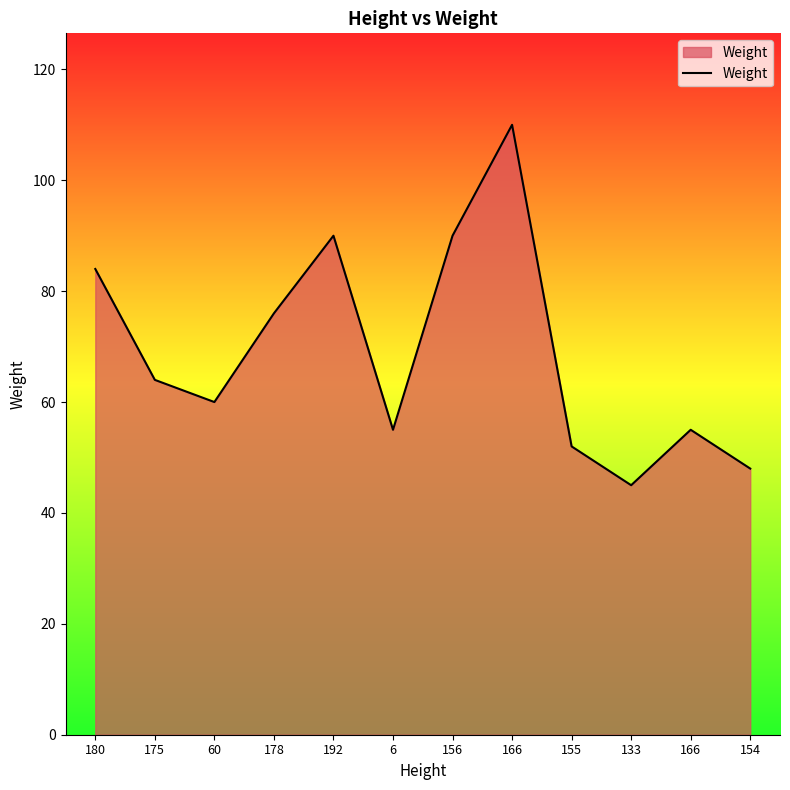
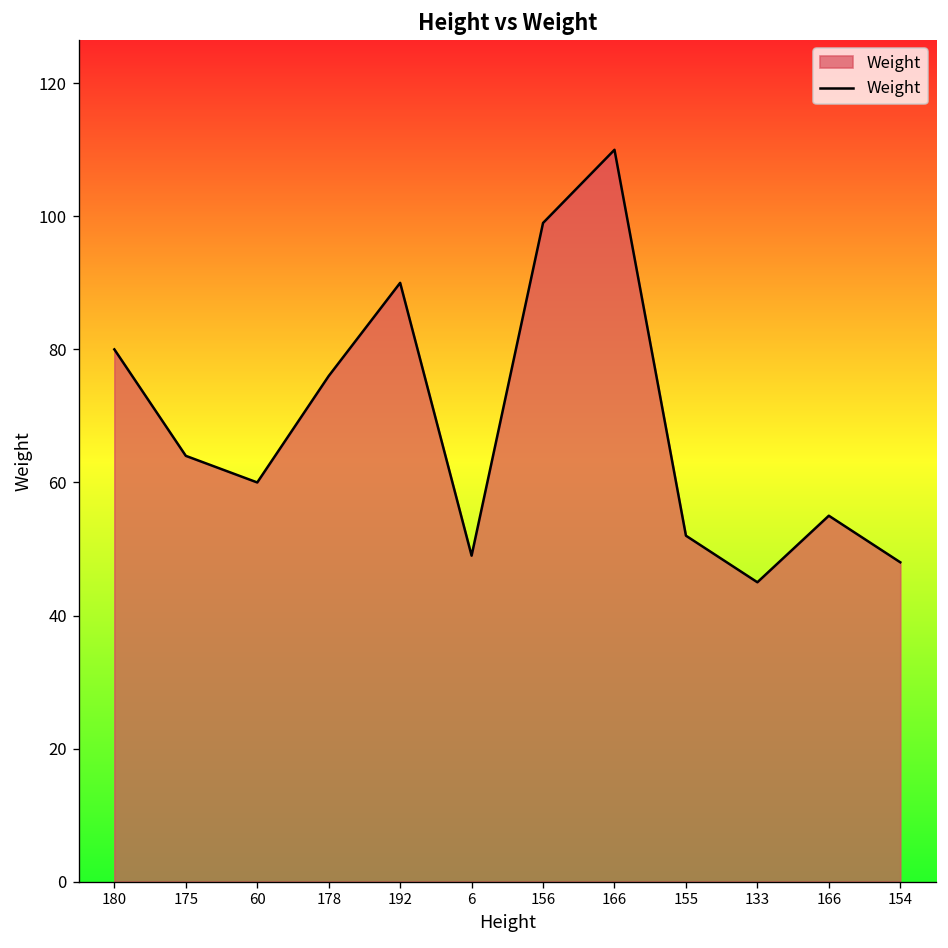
  {
-   "180": 84,
+   "180": 80,
    "175": 64,
    "60": 60,
    "178": 76,
    "192": 90,
-   "6": 55,
-   "156": 90,
+   "6": 49,
+   "156": 99,
    "155": 52,
    "133": 45,
    "154": 48
  }
